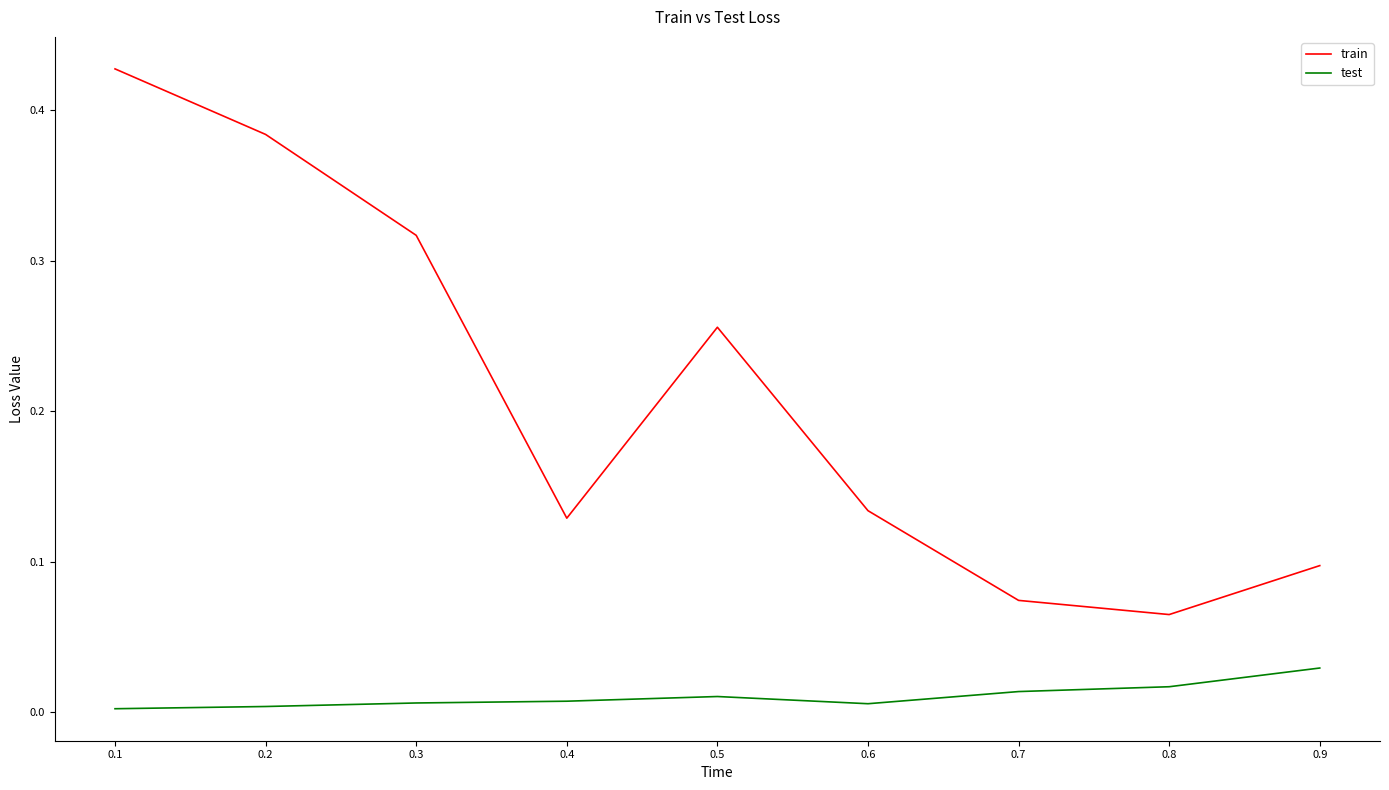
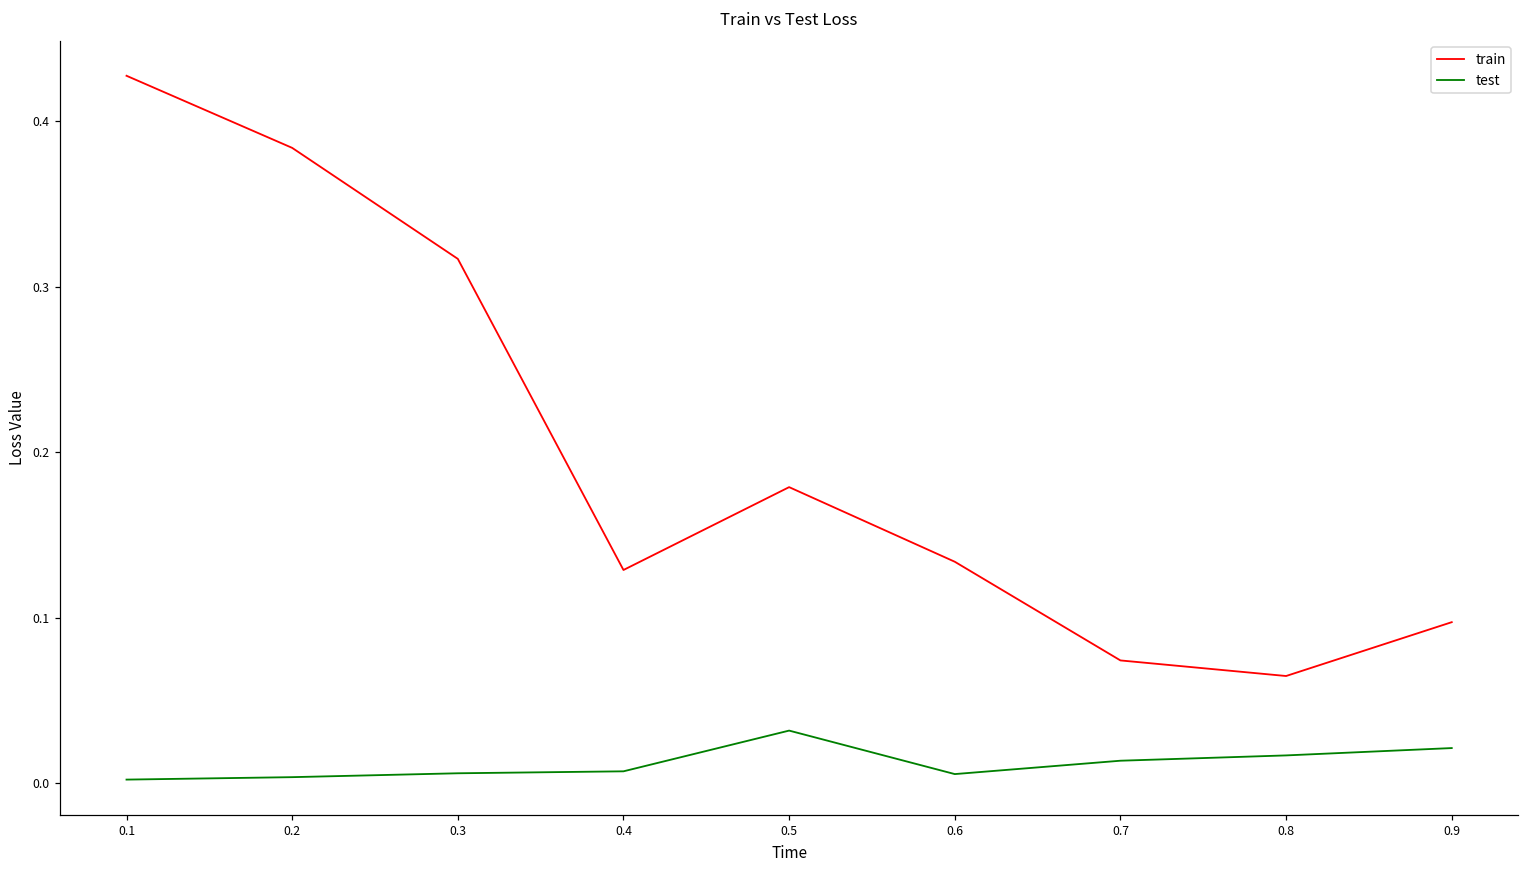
  {
    "train": {
      "0.1": 0.427,
      "0.2": 0.384,
      "0.3": 0.317,
      "0.4": 0.129,
-     "0.5": 0.256,
+     "0.5": 0.179,
      "0.6": 0.134,
      "0.7": 0.074,
      "0.8": 0.065,
      "0.9": 0.097
    },
    "test": {
      "0.1": 0.002,
      "0.2": 0.004,
      "0.3": 0.006,
      "0.4": 0.007,
-     "0.5": 0.010,
+     "0.5": 0.032,
      "0.6": 0.006,
      "0.7": 0.014,
      "0.8": 0.017,
-     "0.9": 0.029
+     "0.9": 0.021
    }
  }
